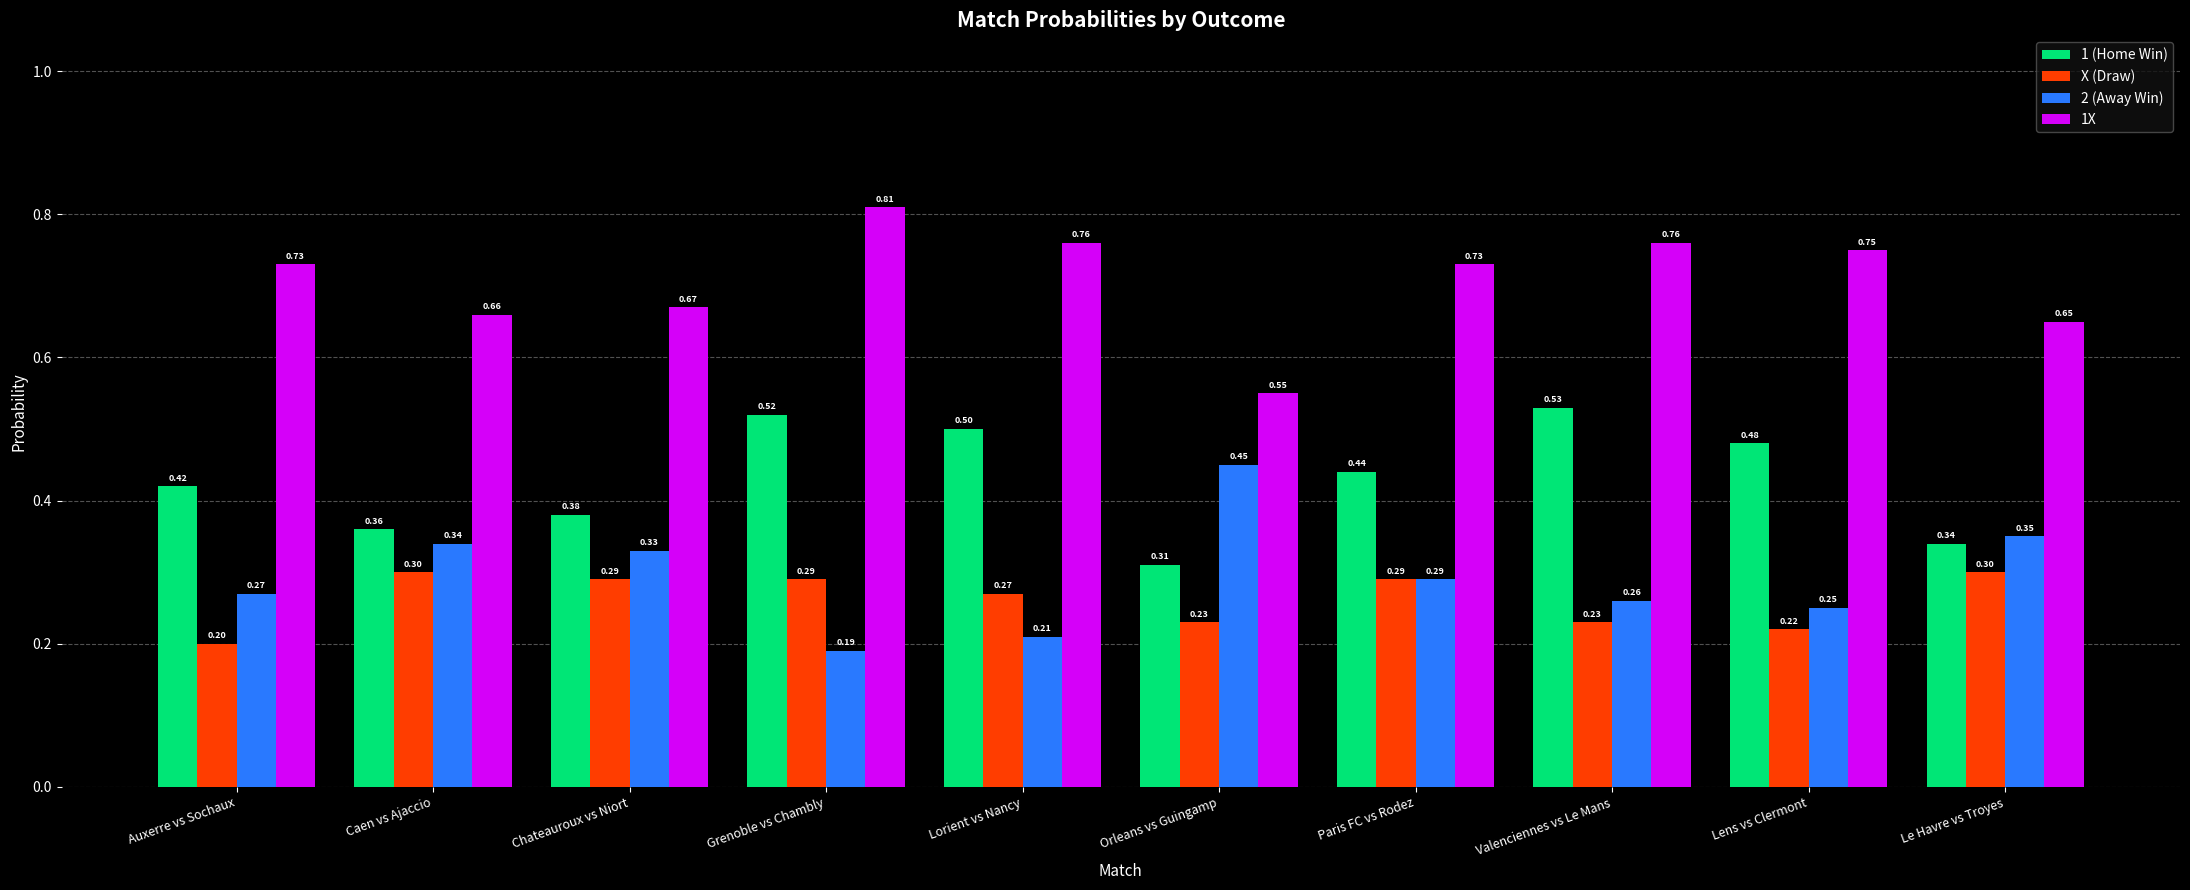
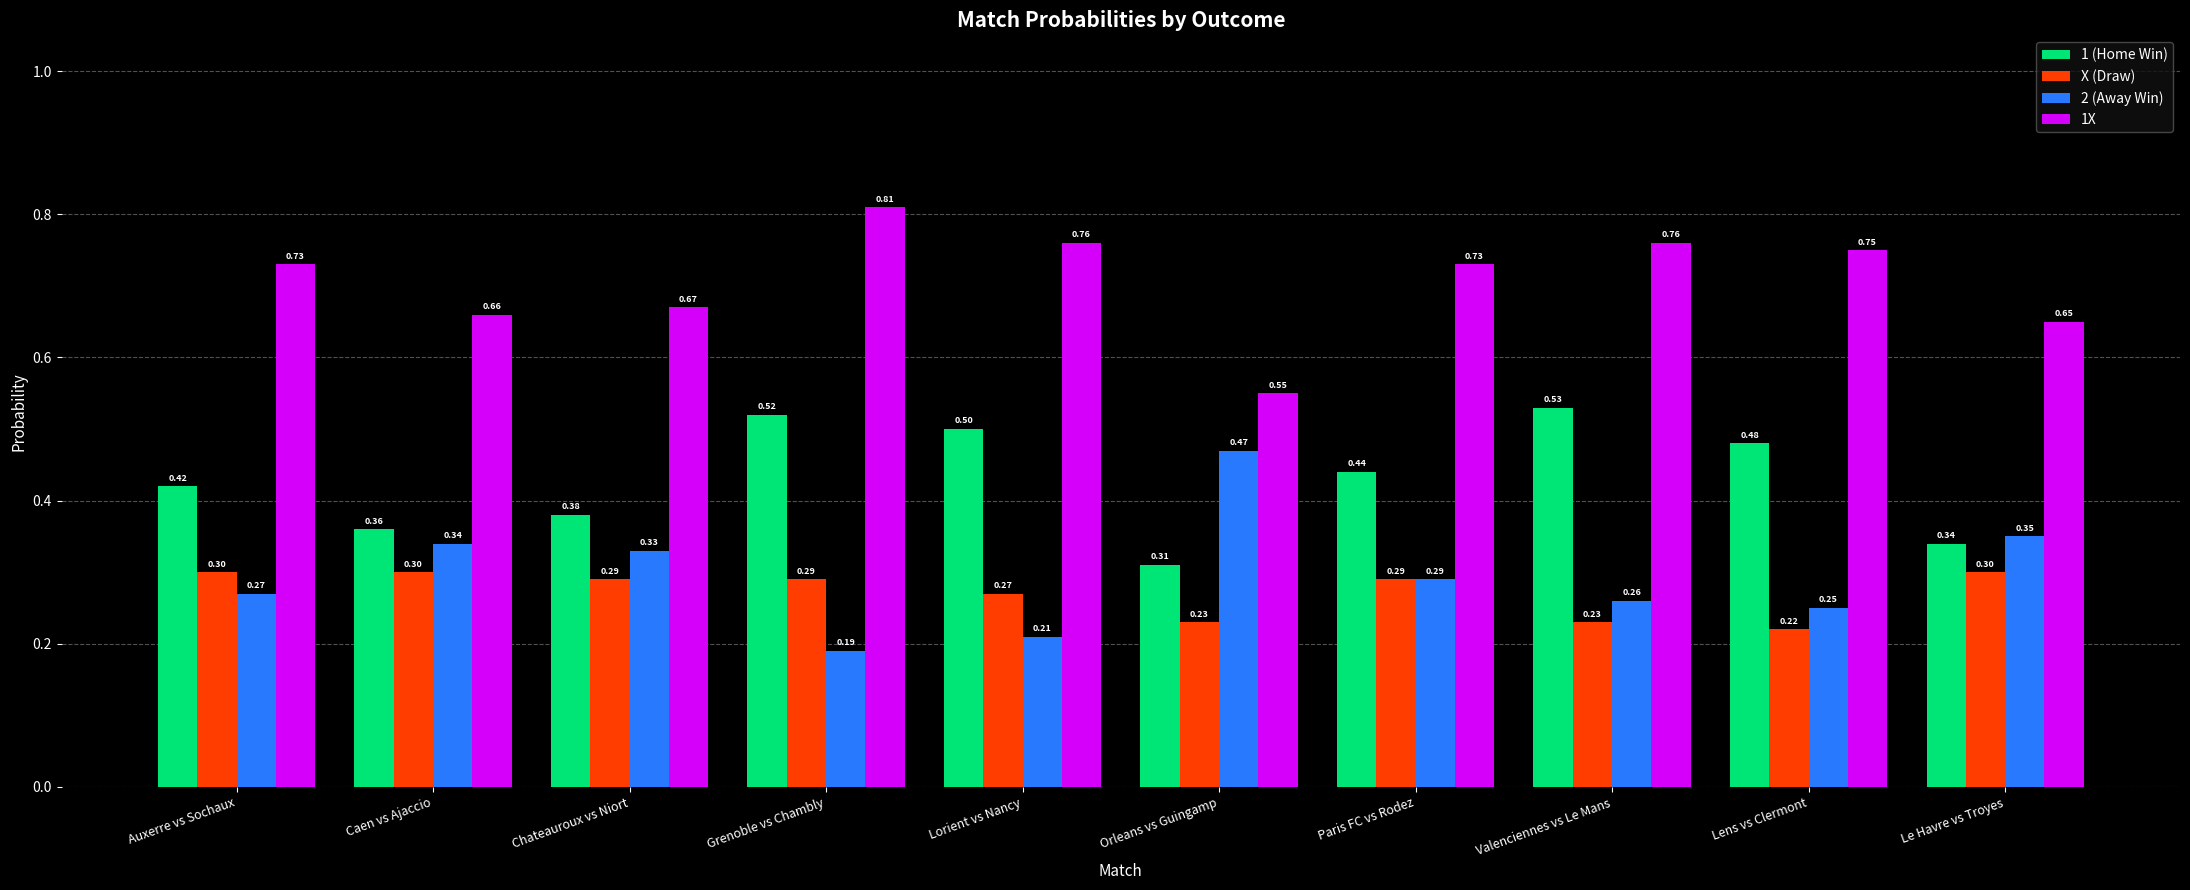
  {
    "1 (Home Win)": {
      "Auxerre vs Sochaux": 0.42,
      "Caen vs Ajaccio": 0.36,
      "Chateauroux vs Niort": 0.38,
      "Grenoble vs Chambly": 0.52,
      "Lorient vs Nancy": 0.50,
      "Orleans vs Guingamp": 0.31,
      "Paris FC vs Rodez": 0.44,
      "Valenciennes vs Le Mans": 0.53,
      "Lens vs Clermont": 0.48,
      "Le Havre vs Troyes": 0.34
    },
    "X (Draw)": {
-     "Auxerre vs Sochaux": 0.20,
+     "Auxerre vs Sochaux": 0.30,
      "Caen vs Ajaccio": 0.30,
      "Chateauroux vs Niort": 0.29,
      "Grenoble vs Chambly": 0.29,
      "Lorient vs Nancy": 0.27,
      "Orleans vs Guingamp": 0.23,
      "Paris FC vs Rodez": 0.29,
      "Valenciennes vs Le Mans": 0.23,
      "Lens vs Clermont": 0.22,
      "Le Havre vs Troyes": 0.30
    },
    "2 (Away Win)": {
      "Auxerre vs Sochaux": 0.27,
      "Caen vs Ajaccio": 0.34,
      "Chateauroux vs Niort": 0.33,
      "Grenoble vs Chambly": 0.19,
      "Lorient vs Nancy": 0.21,
-     "Orleans vs Guingamp": 0.45,
+     "Orleans vs Guingamp": 0.47,
      "Paris FC vs Rodez": 0.29,
      "Valenciennes vs Le Mans": 0.26,
      "Lens vs Clermont": 0.25,
      "Le Havre vs Troyes": 0.35
    },
    "1X": {
      "Auxerre vs Sochaux": 0.73,
      "Caen vs Ajaccio": 0.66,
      "Chateauroux vs Niort": 0.67,
      "Grenoble vs Chambly": 0.81,
      "Lorient vs Nancy": 0.76,
      "Orleans vs Guingamp": 0.55,
      "Paris FC vs Rodez": 0.73,
      "Valenciennes vs Le Mans": 0.76,
      "Lens vs Clermont": 0.75,
      "Le Havre vs Troyes": 0.65
    }
  }
